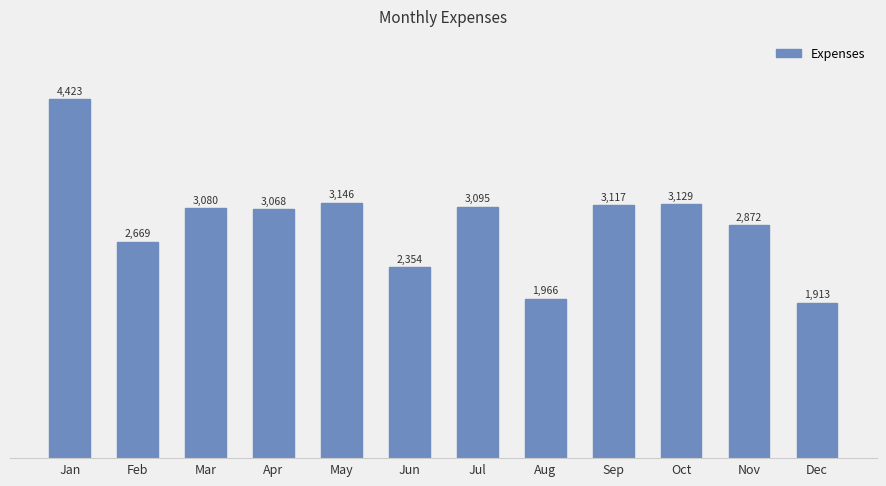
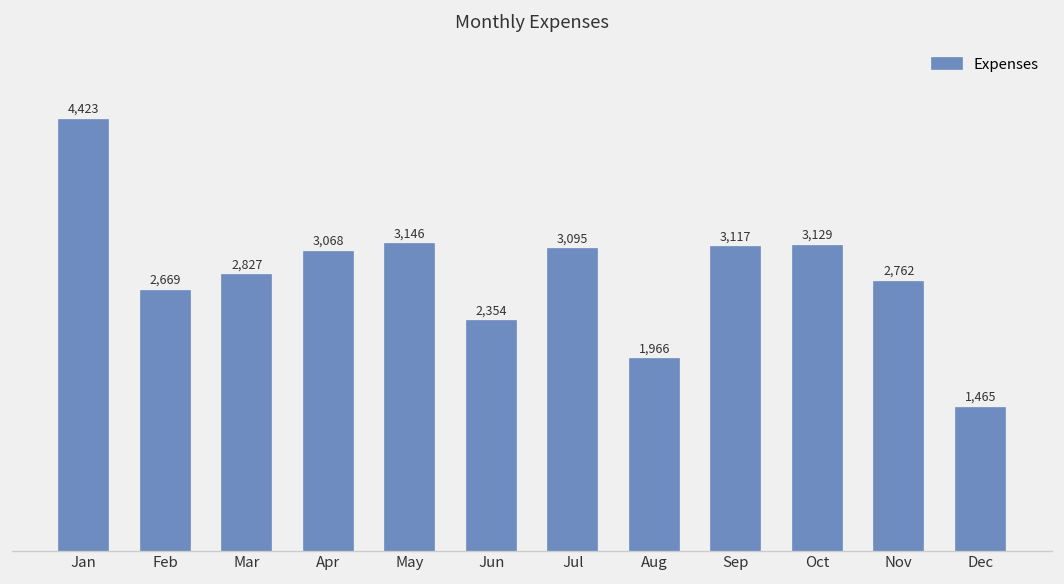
  {
    "Jan": "4,423",
    "Feb": "2,669",
-   "Mar": "3,080",
+   "Mar": "2,827",
    "Apr": "3,068",
    "May": "3,146",
    "Jun": "2,354",
    "Jul": "3,095",
    "Aug": "1,966",
    "Sep": "3,117",
    "Oct": "3,129",
-   "Nov": "2,872",
-   "Dec": "1,913"
+   "Nov": "2,762",
+   "Dec": "1,465"
  }
